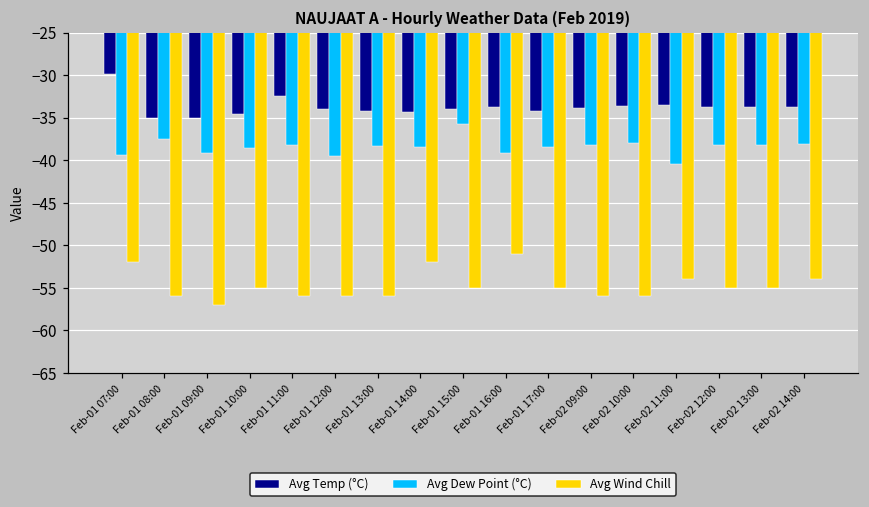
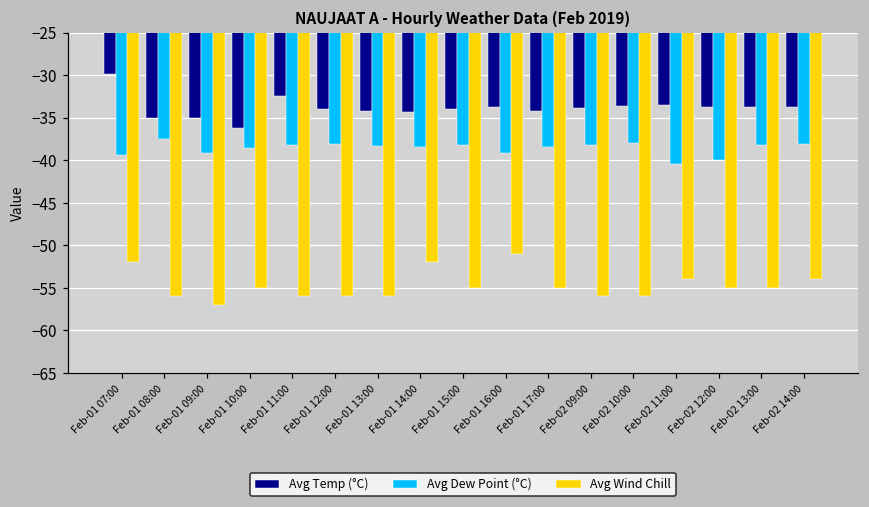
  {
    "Avg Temp (°C)": {
      "Feb-01 07:00": -30,
      "Feb-01 08:00": -35,
      "Feb-01 09:00": -35,
-     "Feb-01 10:00": -35,
+     "Feb-01 10:00": -36,
      "Feb-01 11:00": -32,
      "Feb-01 12:00": -34,
      "Feb-01 13:00": -34,
      "Feb-01 14:00": -34,
      "Feb-01 15:00": -34,
      "Feb-01 16:00": -34,
      "Feb-01 17:00": -34,
      "Feb-02 09:00": -34,
      "Feb-02 10:00": -34,
      "Feb-02 11:00": -34,
      "Feb-02 12:00": -34,
      "Feb-02 13:00": -34,
      "Feb-02 14:00": -34
    },
    "Avg Dew Point (°C)": {
      "Feb-01 07:00": -39,
      "Feb-01 08:00": -38,
      "Feb-01 09:00": -39,
      "Feb-01 10:00": -39,
      "Feb-01 11:00": -38,
-     "Feb-01 12:00": -40,
+     "Feb-01 12:00": -38,
      "Feb-01 13:00": -38,
      "Feb-01 14:00": -38,
-     "Feb-01 15:00": -36,
+     "Feb-01 15:00": -38,
      "Feb-01 16:00": -39,
      "Feb-01 17:00": -39,
      "Feb-02 09:00": -38,
      "Feb-02 10:00": -38,
      "Feb-02 11:00": -41,
-     "Feb-02 12:00": -38,
+     "Feb-02 12:00": -40,
      "Feb-02 13:00": -38,
      "Feb-02 14:00": -38
    },
    "Avg Wind Chill": {
      "Feb-01 07:00": -52,
      "Feb-01 08:00": -56,
      "Feb-01 09:00": -57,
      "Feb-01 10:00": -55,
      "Feb-01 11:00": -56,
      "Feb-01 12:00": -56,
      "Feb-01 13:00": -56,
      "Feb-01 14:00": -52,
      "Feb-01 15:00": -55,
      "Feb-01 16:00": -51,
      "Feb-01 17:00": -55,
      "Feb-02 09:00": -56,
      "Feb-02 10:00": -56,
      "Feb-02 11:00": -54,
      "Feb-02 12:00": -55,
      "Feb-02 13:00": -55,
      "Feb-02 14:00": -54
    }
  }
